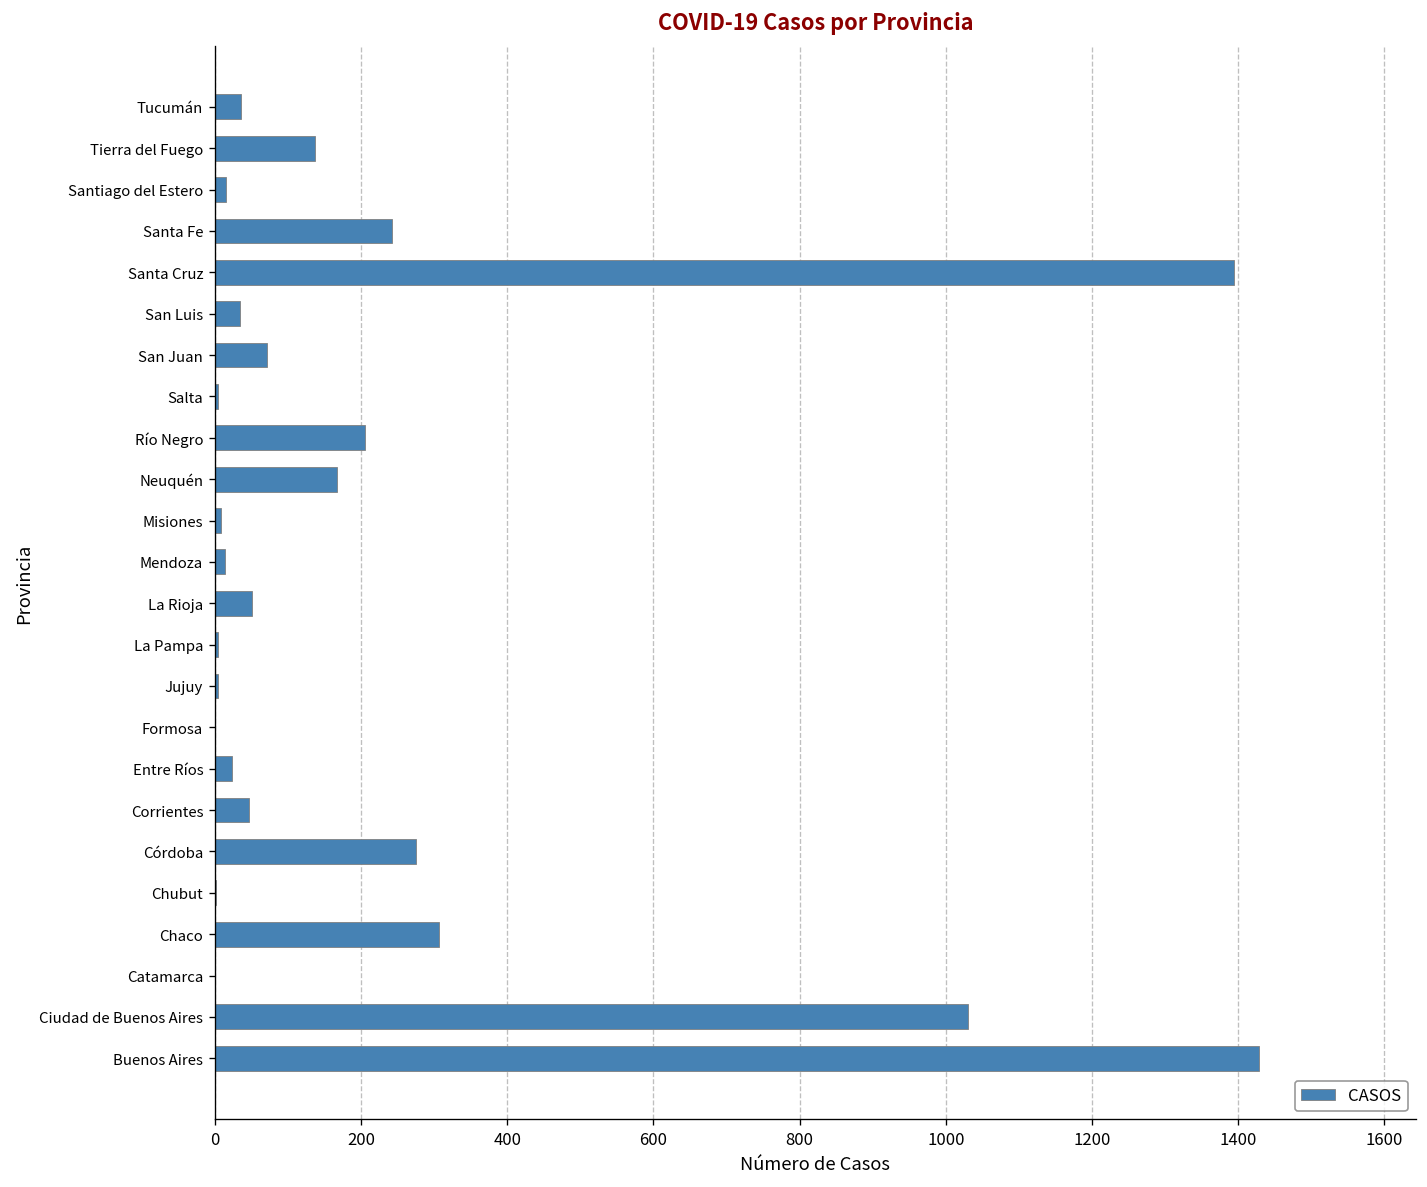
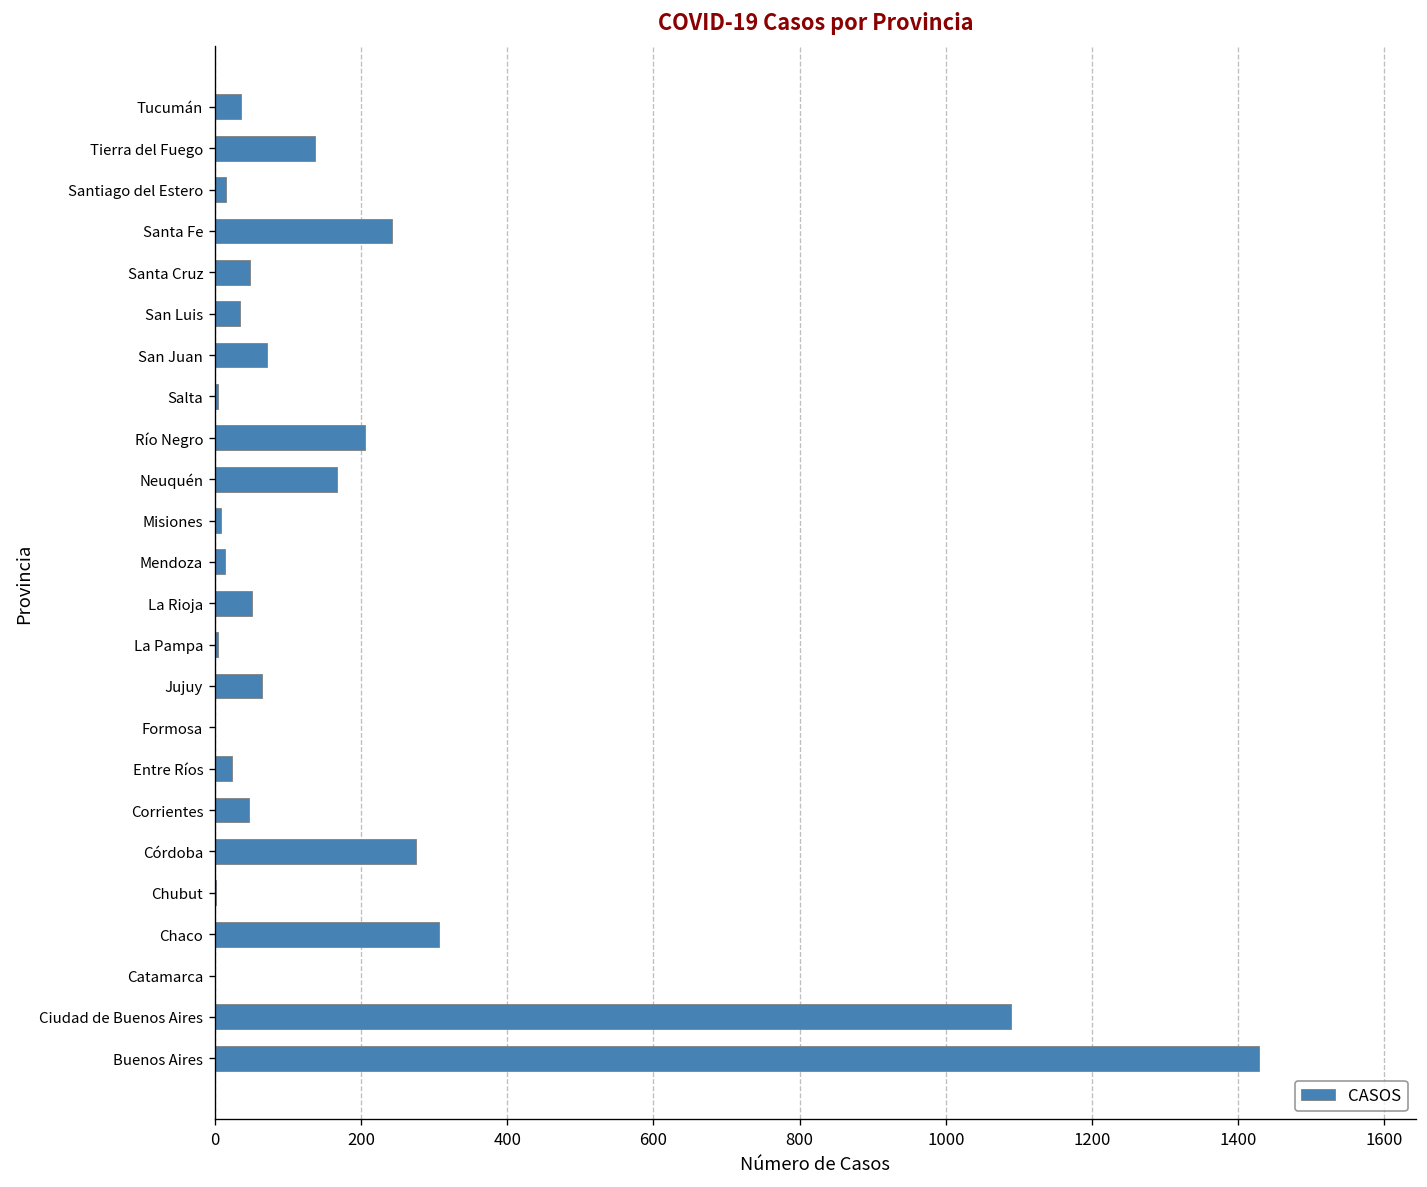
  {
    "Tucumán": 40,
    "Tierra del Fuego": 140,
    "Santiago del Estero": 20,
    "Santa Fe": 240,
-   "Santa Cruz": 1390,
+   "Santa Cruz": 50,
    "San Luis": 30,
    "San Juan": 70,
    "Río Negro": 210,
    "Neuquén": 170,
    "Misiones": 10,
    "Mendoza": 10,
    "La Rioja": 50,
    "La Pampa": 10,
-   "Jujuy": 10,
+   "Jujuy": 70,
    "Formosa": 0,
    "Entre Ríos": 20,
    "Corrientes": 50,
    "Córdoba": 280,
    "Chaco": 310,
    "Catamarca": 0,
-   "Ciudad de Buenos Aires": 1030,
+   "Ciudad de Buenos Aires": 1090,
    "Buenos Aires": 1430
  }
